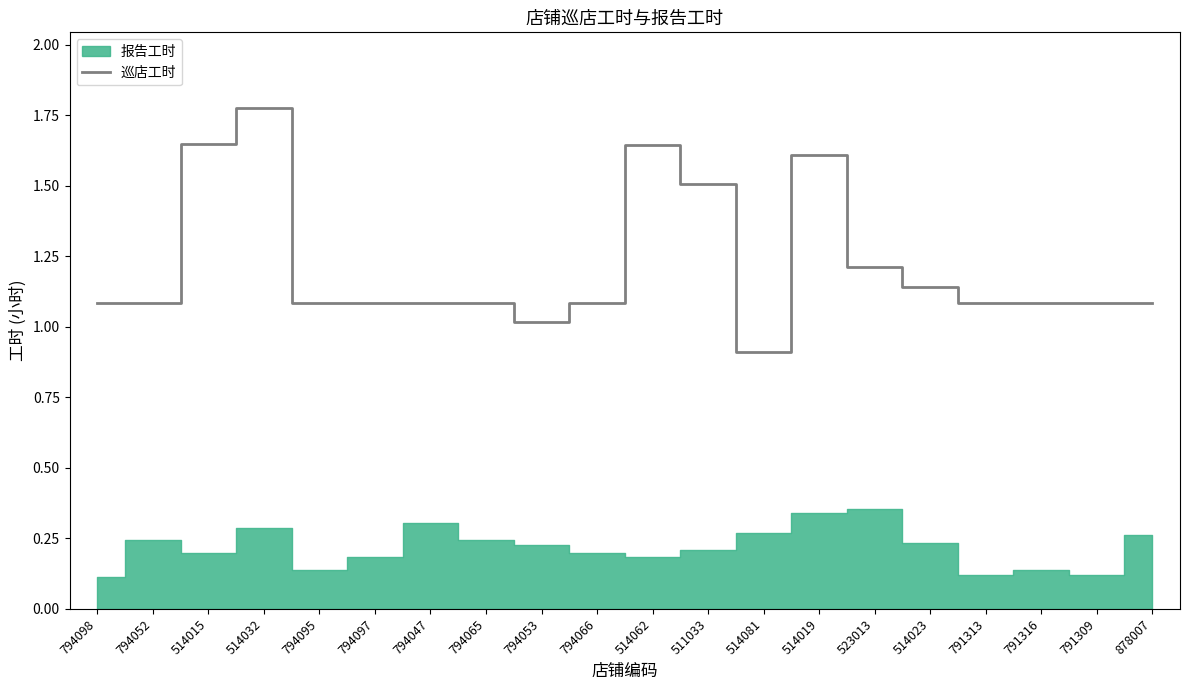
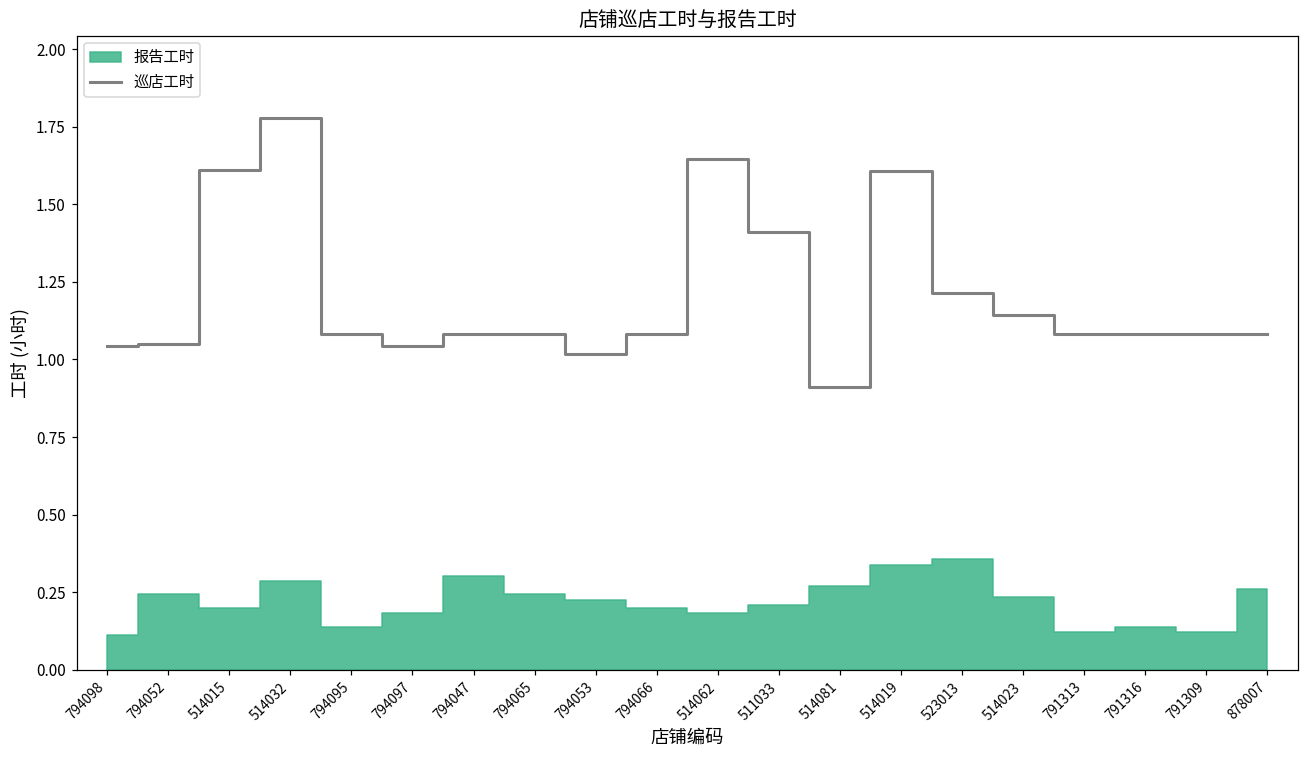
  {
    "巡店工时": {
-     "794098": 1.08,
-     "794052": 1.08,
-     "514015": 1.65,
+     "794098": 1.04,
+     "794052": 1.05,
+     "514015": 1.61,
      "514032": 1.78,
      "794095": 1.08,
-     "794097": 1.08,
+     "794097": 1.04,
      "794047": 1.08,
      "794065": 1.08,
      "794053": 1.02,
      "794066": 1.08,
      "514062": 1.64,
-     "511033": 1.50,
+     "511033": 1.41,
      "514081": 0.91,
      "514019": 1.61,
      "523013": 1.21,
      "514023": 1.14,
      "791313": 1.08,
      "791316": 1.08,
      "791309": 1.08,
      "878007": 1.08
    }
  }
